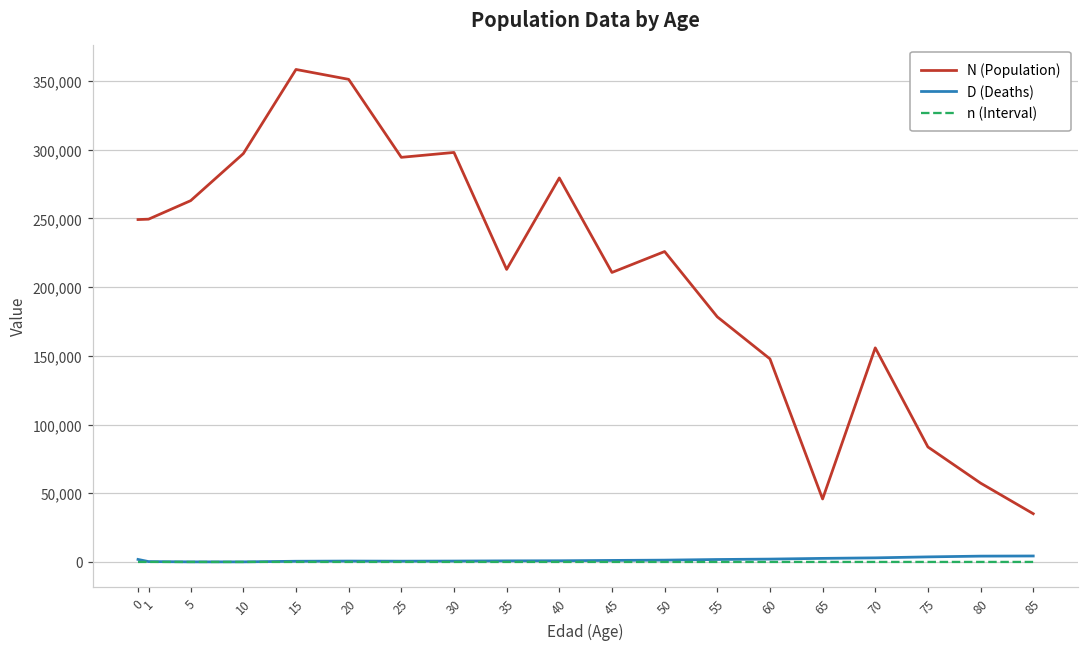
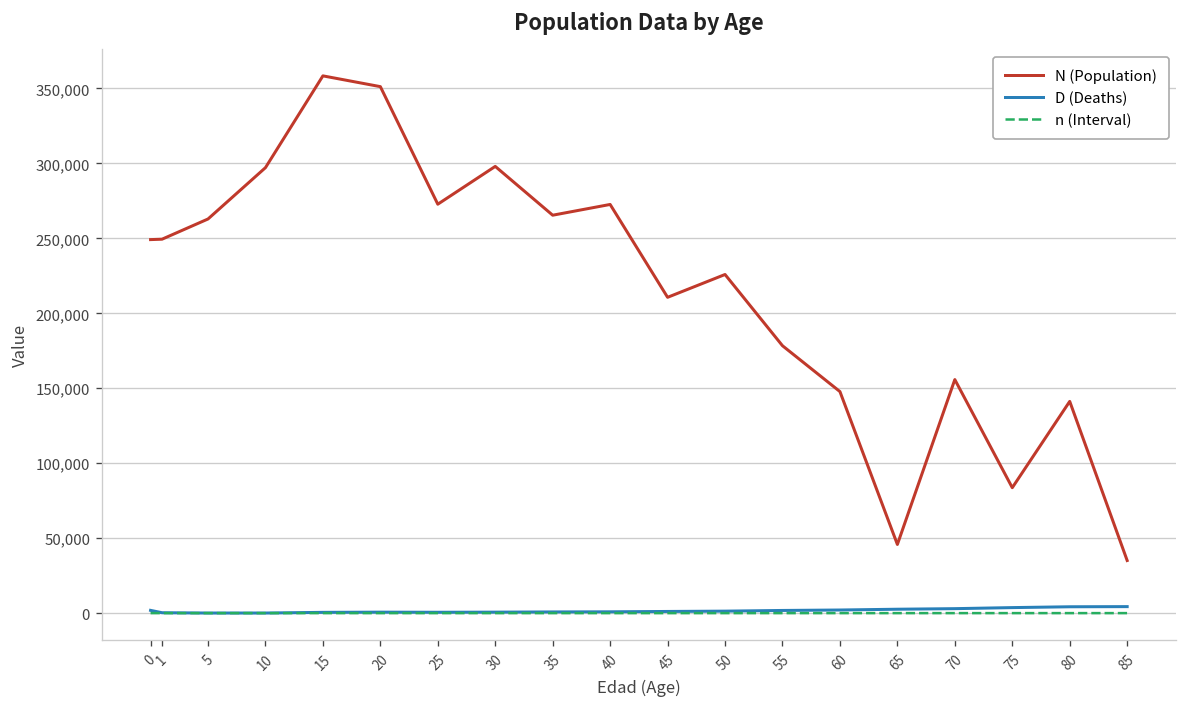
  {
    "N (Population)": {
      "0": "249,000",
      "1": "249,000",
      "5": "263,000",
      "10": "297,000",
      "15": "358,000",
      "20": "351,000",
-     "25": "294,000",
+     "25": "273,000",
      "30": "298,000",
-     "35": "213,000",
-     "40": "279,000",
+     "35": "265,000",
+     "40": "273,000",
      "45": "211,000",
      "50": "226,000",
      "55": "178,000",
      "60": "148,000",
      "65": "46,000",
      "70": "156,000",
      "75": "84,000",
-     "80": "57,000",
+     "80": "141,000",
      "85": "35,000"
    },
    "D (Deaths)": {
      "60": "2,000",
      "65": "3,000",
      "70": "3,000",
      "75": "4,000",
      "80": "4,000",
      "85": "4,000"
    },
    "n (Interval)": {
      "60": "0",
      "65": "0",
      "70": "0",
      "75": "0",
      "80": "0",
      "85": "0"
    }
  }
